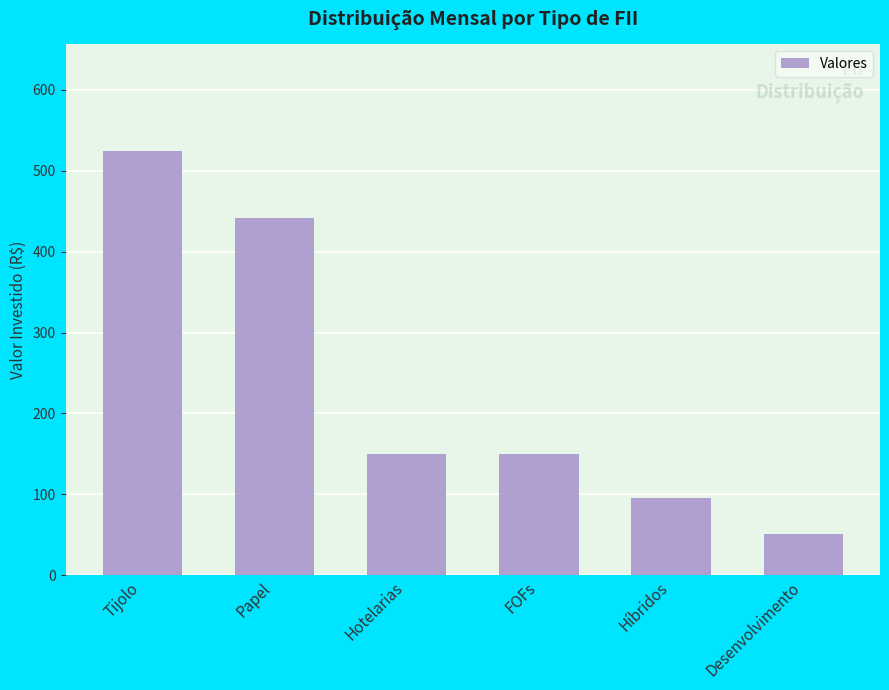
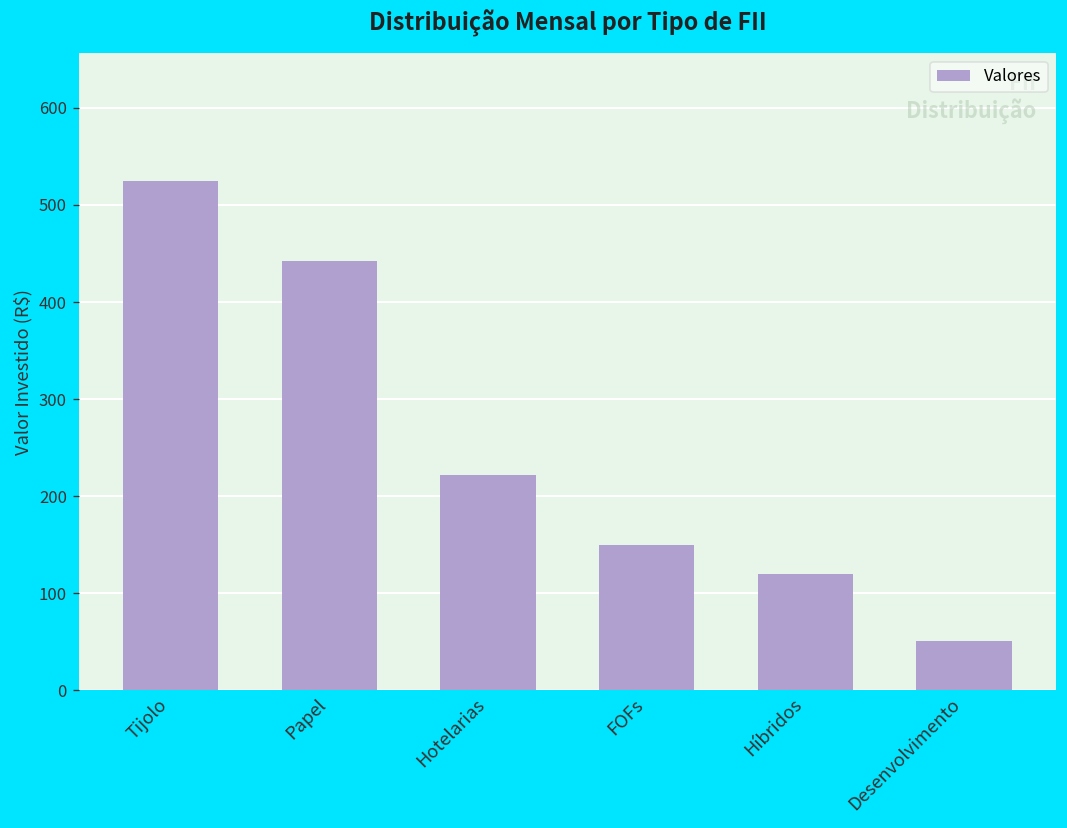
  {
    "Tijolo": 530,
    "Papel": 440,
-   "Hotelarias": 150,
+   "Hotelarias": 220,
    "FOFs": 150,
-   "Híbridos": 100,
+   "Híbridos": 120,
    "Desenvolvimento": 50
  }
